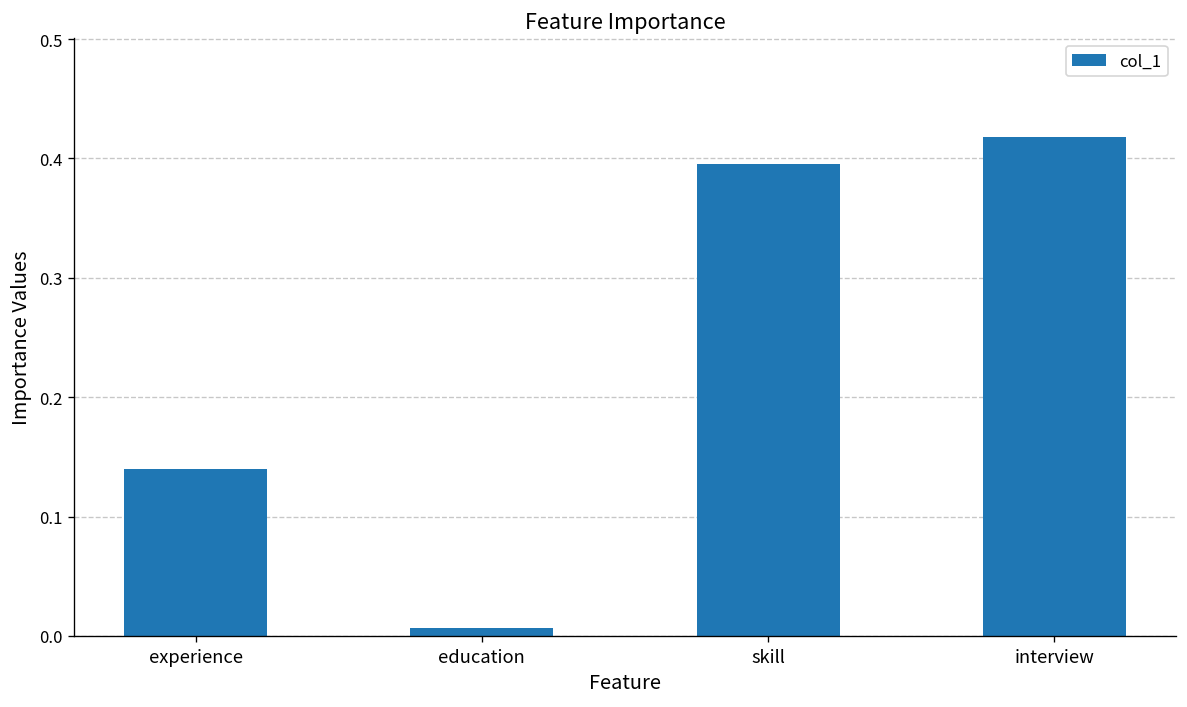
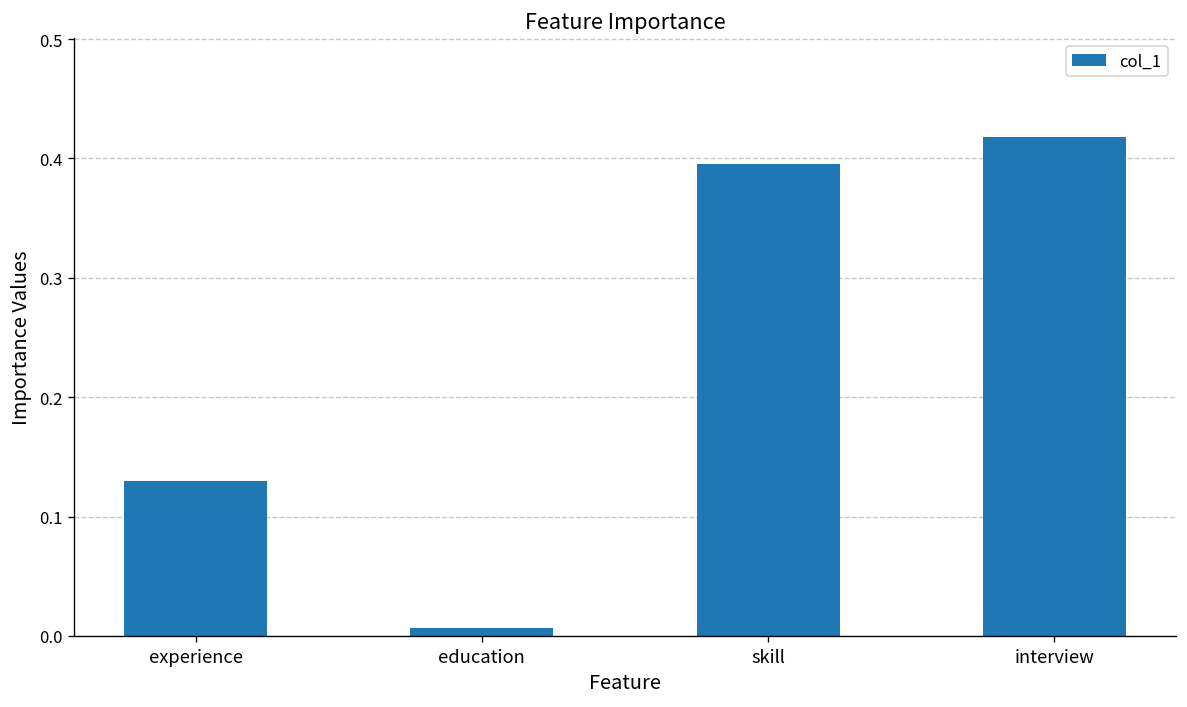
  {
-   "experience": 0.14,
+   "experience": 0.13,
    "education": 0.01,
    "skill": 0.39,
    "interview": 0.42
  }
